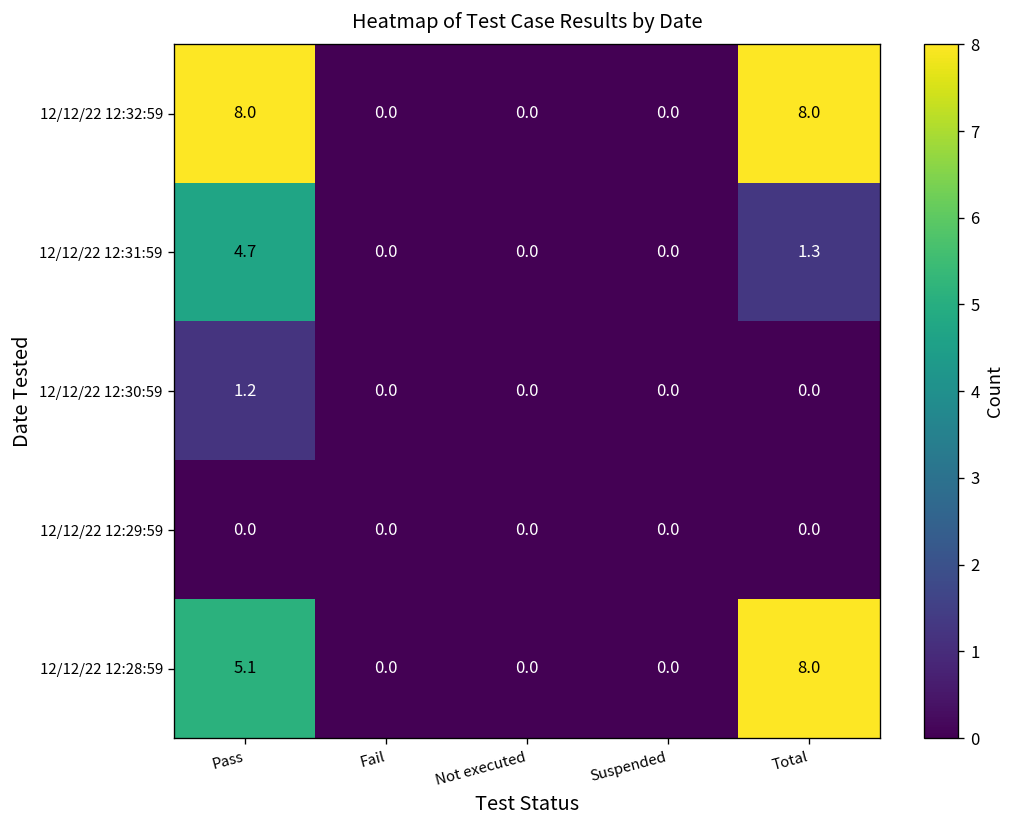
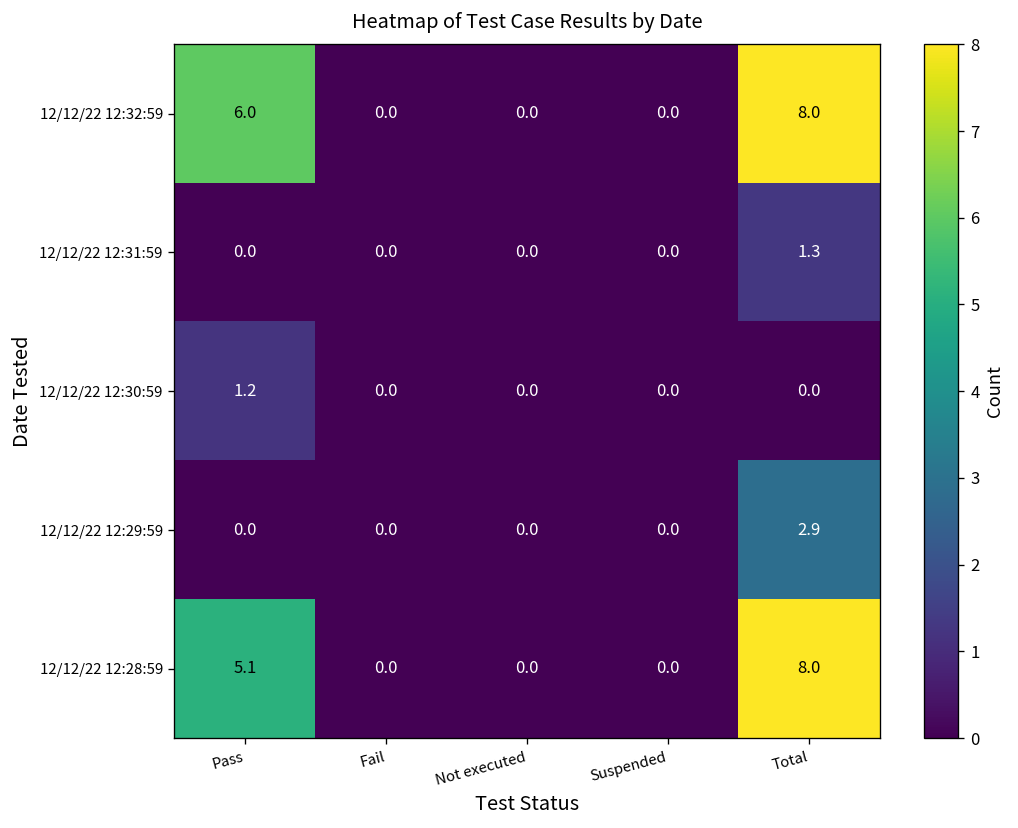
  {
    "12/12/22 12:32:59": {
-     "Pass": 8.0,
+     "Pass": 6.0,
      "Fail": 0.0,
      "Not executed": 0.0,
      "Suspended": 0.0,
      "Total": 8.0
    },
    "12/12/22 12:31:59": {
-     "Pass": 4.7,
+     "Pass": 0.0,
      "Fail": 0.0,
      "Not executed": 0.0,
      "Suspended": 0.0,
      "Total": 1.3
    },
    "12/12/22 12:30:59": {
      "Pass": 1.2,
      "Fail": 0.0,
      "Not executed": 0.0,
      "Suspended": 0.0,
      "Total": 0.0
    },
    "12/12/22 12:29:59": {
      "Pass": 0.0,
      "Fail": 0.0,
      "Not executed": 0.0,
      "Suspended": 0.0,
-     "Total": 0.0
+     "Total": 2.9
    },
    "12/12/22 12:28:59": {
      "Pass": 5.1,
      "Fail": 0.0,
      "Not executed": 0.0,
      "Suspended": 0.0,
      "Total": 8.0
    }
  }
